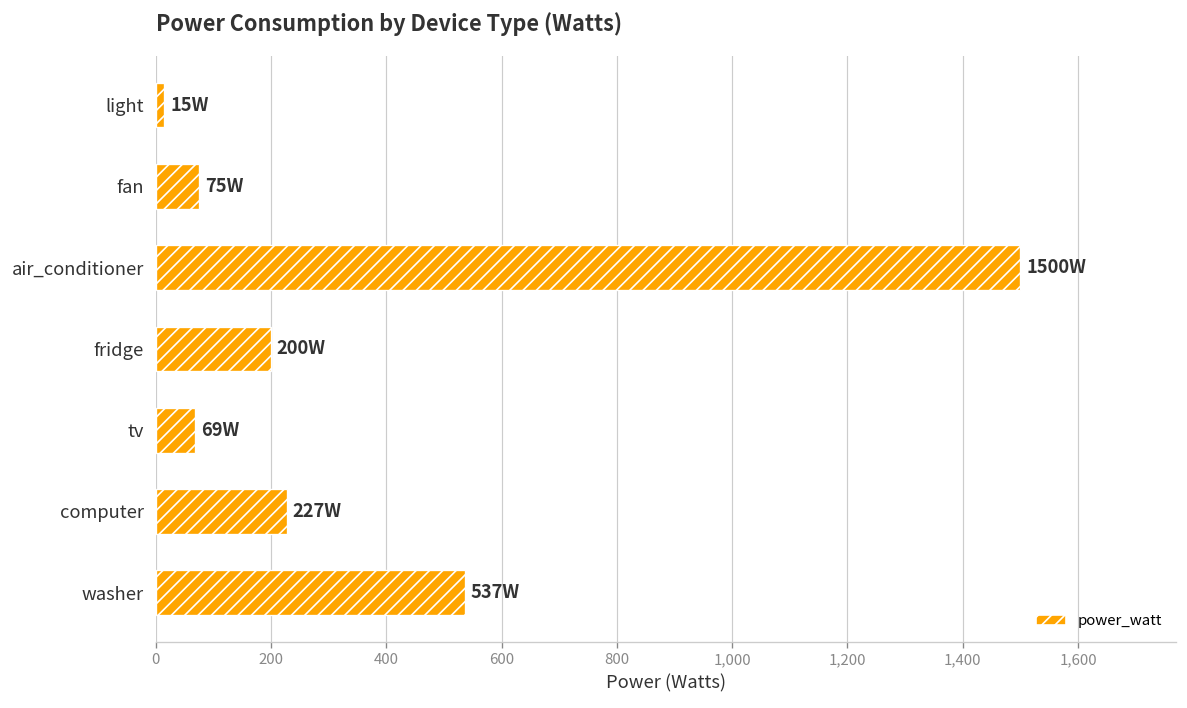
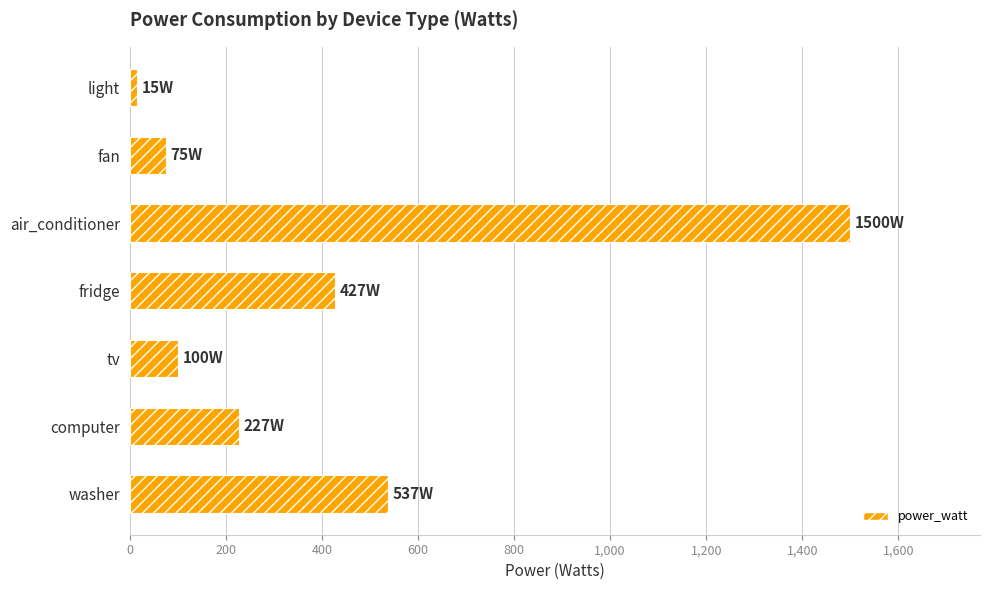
  {
    "light": "15W",
    "fan": "75W",
    "air_conditioner": "1500W",
-   "fridge": "200W",
-   "tv": "69W",
+   "fridge": "427W",
+   "tv": "100W",
    "computer": "227W",
    "washer": "537W"
  }
